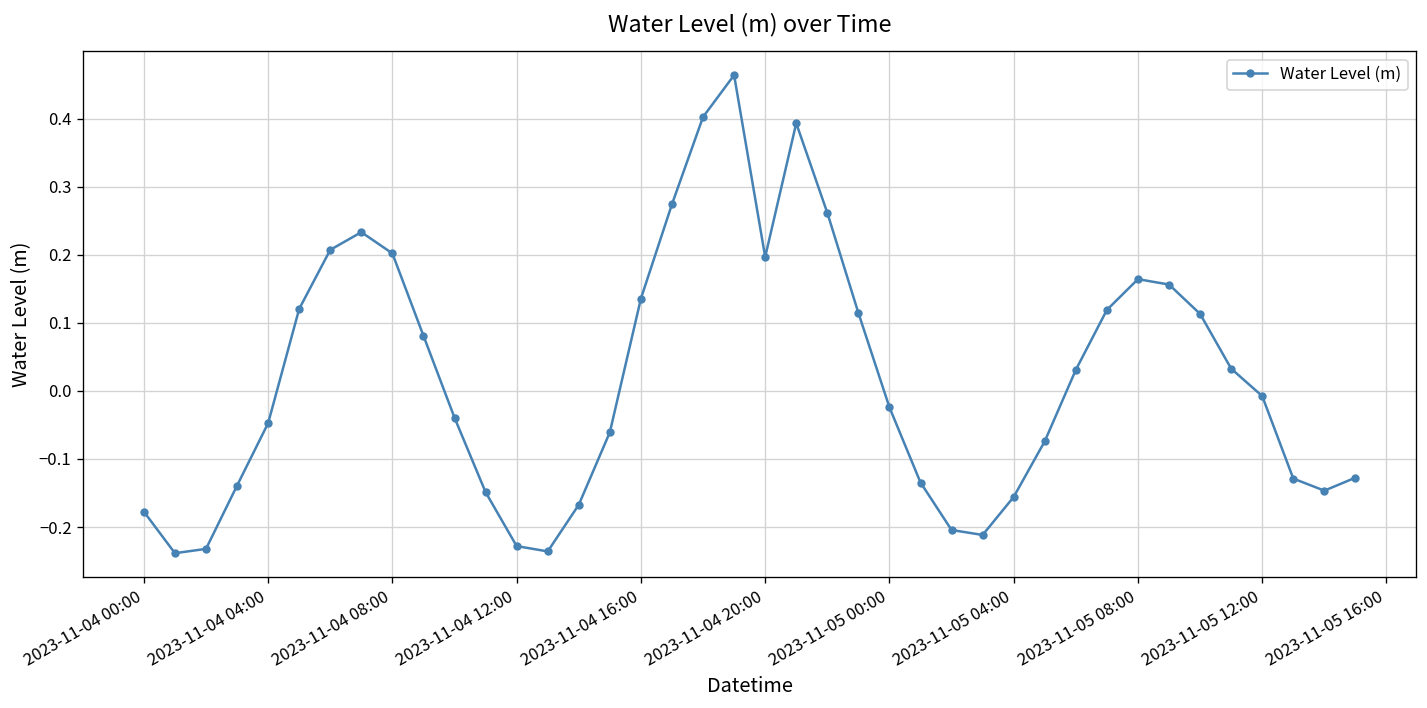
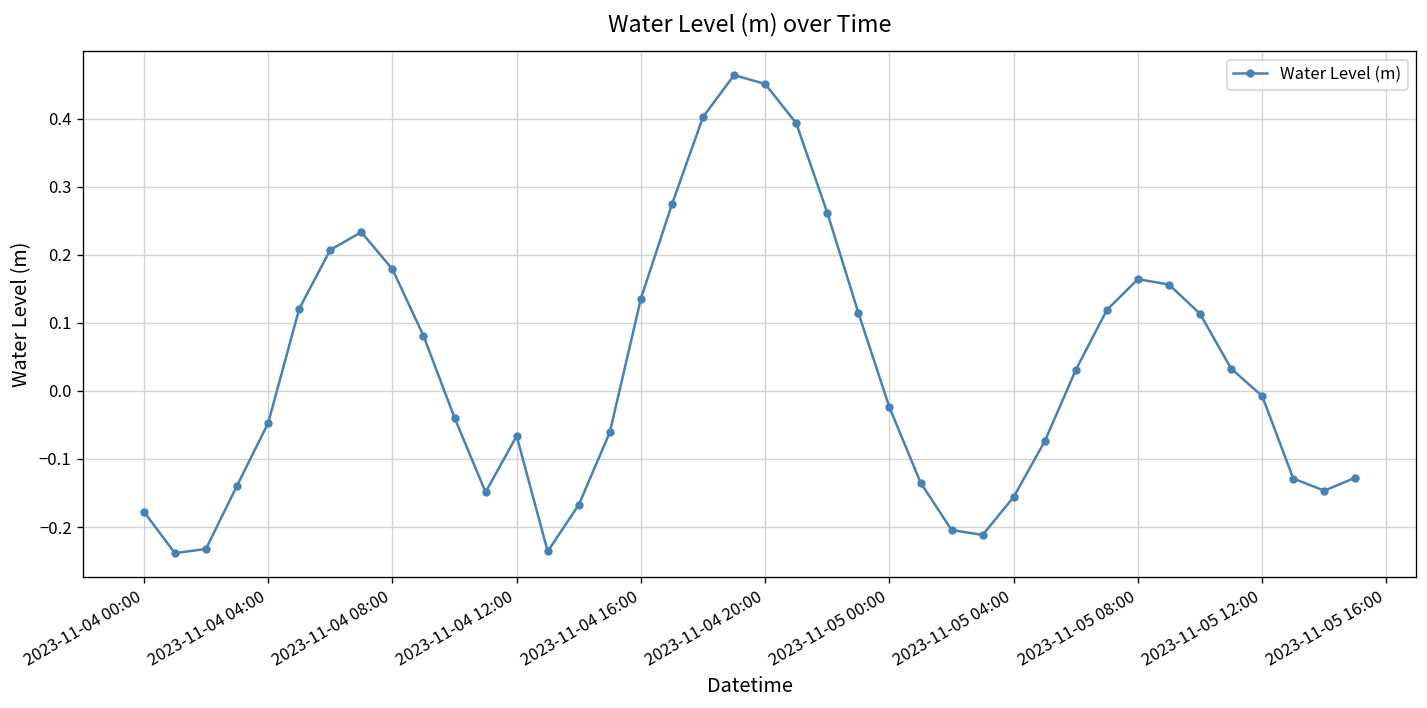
  {
    "2023-11-04 00:00": -0.18,
    "2023-11-04 04:00": -0.05,
-   "2023-11-04 08:00": 0.20,
-   "2023-11-04 12:00": -0.23,
+   "2023-11-04 08:00": 0.18,
+   "2023-11-04 12:00": -0.07,
    "2023-11-04 16:00": 0.14,
-   "2023-11-04 20:00": 0.20,
+   "2023-11-04 20:00": 0.45,
    "2023-11-05 00:00": -0.02,
    "2023-11-05 04:00": -0.16,
    "2023-11-05 08:00": 0.16,
    "2023-11-05 12:00": -0.01
  }
